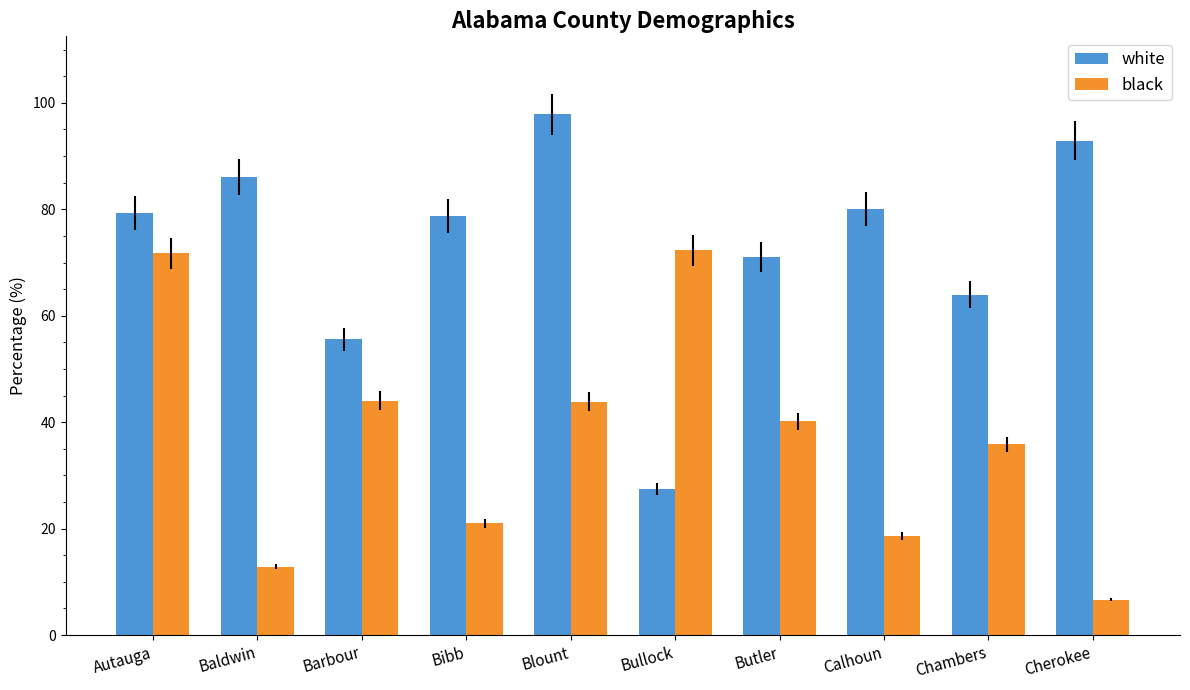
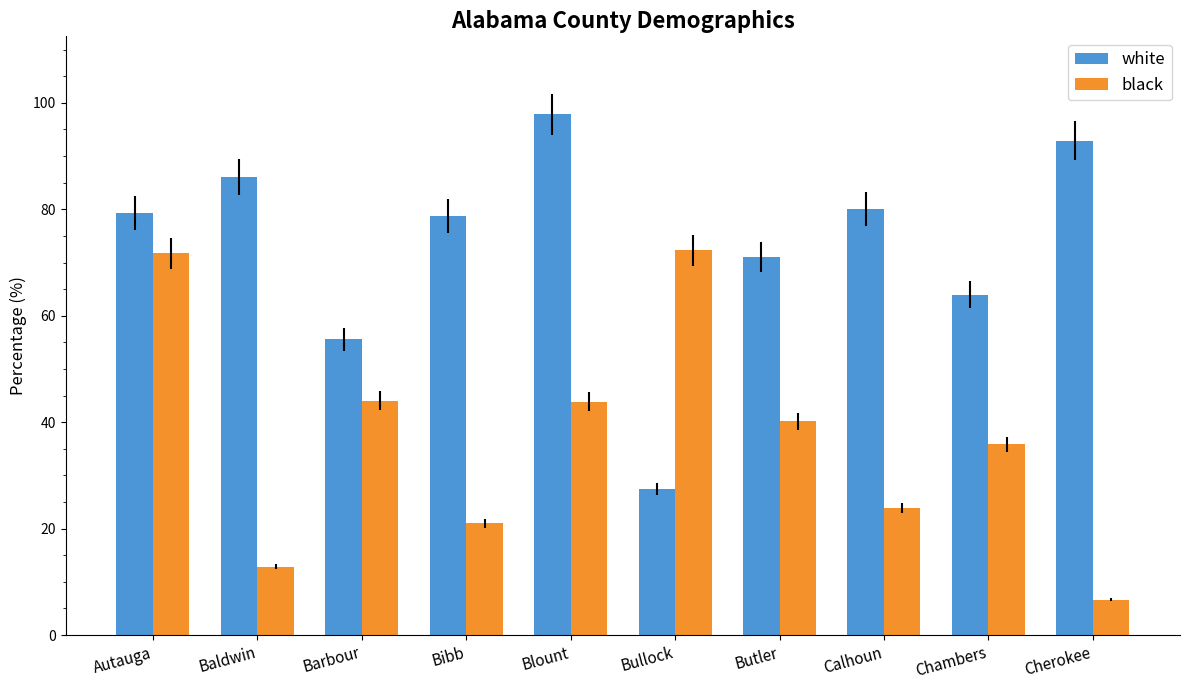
  {
    "white": {
      "Autauga": 79,
      "Baldwin": 86,
      "Barbour": 56,
      "Bibb": 79,
      "Blount": 98,
      "Bullock": 27,
      "Butler": 71,
      "Calhoun": 80,
      "Chambers": 64,
      "Cherokee": 93
    },
    "black": {
      "Autauga": 72,
      "Baldwin": 13,
      "Barbour": 44,
      "Bibb": 21,
      "Blount": 44,
      "Bullock": 72,
      "Butler": 40,
-     "Calhoun": 19,
+     "Calhoun": 24,
      "Chambers": 36,
      "Cherokee": 7
    }
  }
